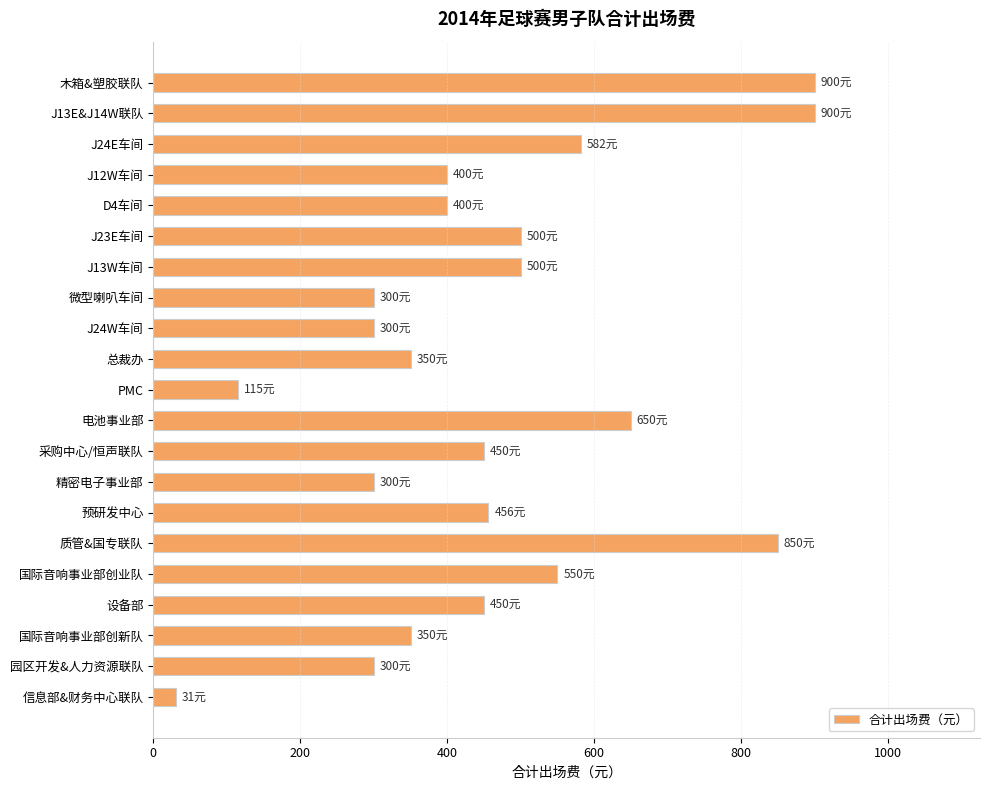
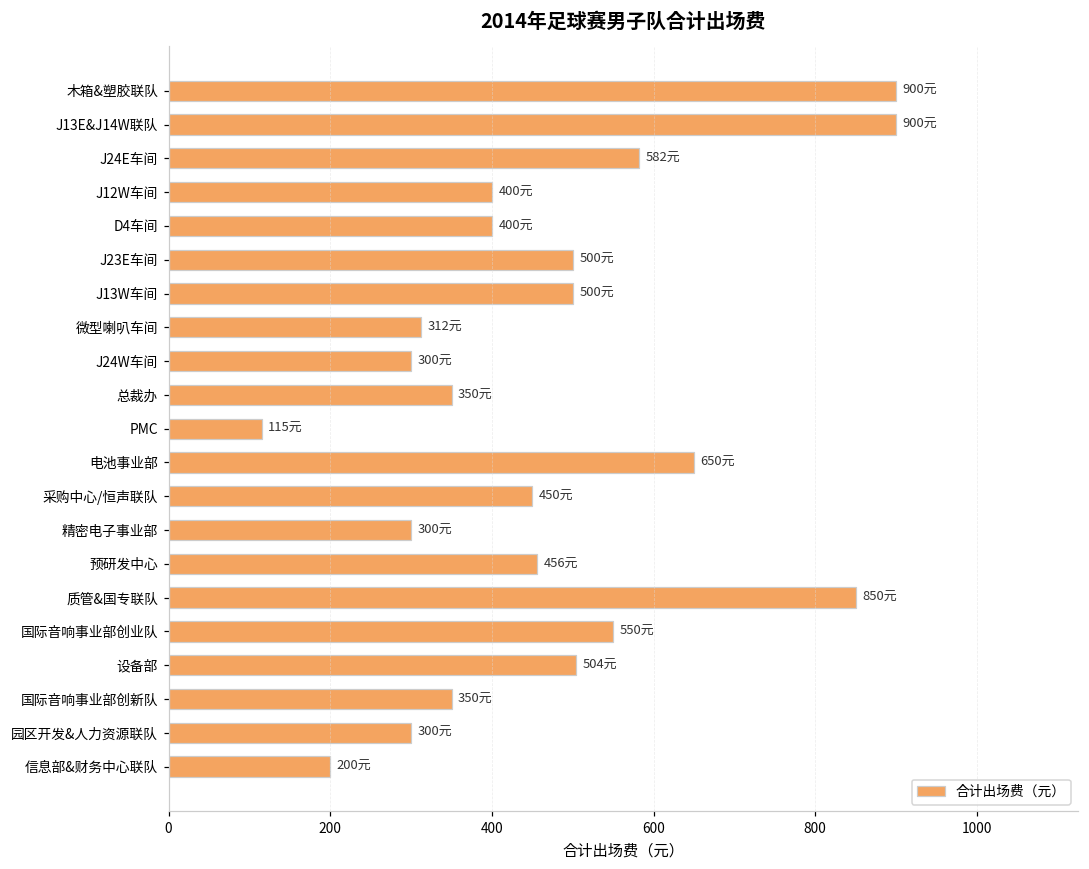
  {
    "木箱&塑胶联队": "900元",
    "J13E&J14W联队": "900元",
    "J24E车间": "582元",
    "J12W车间": "400元",
    "D4车间": "400元",
    "J23E车间": "500元",
    "J13W车间": "500元",
-   "微型喇叭车间": "300元",
+   "微型喇叭车间": "312元",
    "J24W车间": "300元",
    "总裁办": "350元",
    "PMC": "115元",
    "电池事业部": "650元",
    "采购中心/恒声联队": "450元",
    "精密电子事业部": "300元",
    "预研发中心": "456元",
    "质管&国专联队": "850元",
    "国际音响事业部创业队": "550元",
-   "设备部": "450元",
+   "设备部": "504元",
    "国际音响事业部创新队": "350元",
    "园区开发&人力资源联队": "300元",
-   "信息部&财务中心联队": "31元"
+   "信息部&财务中心联队": "200元"
  }
